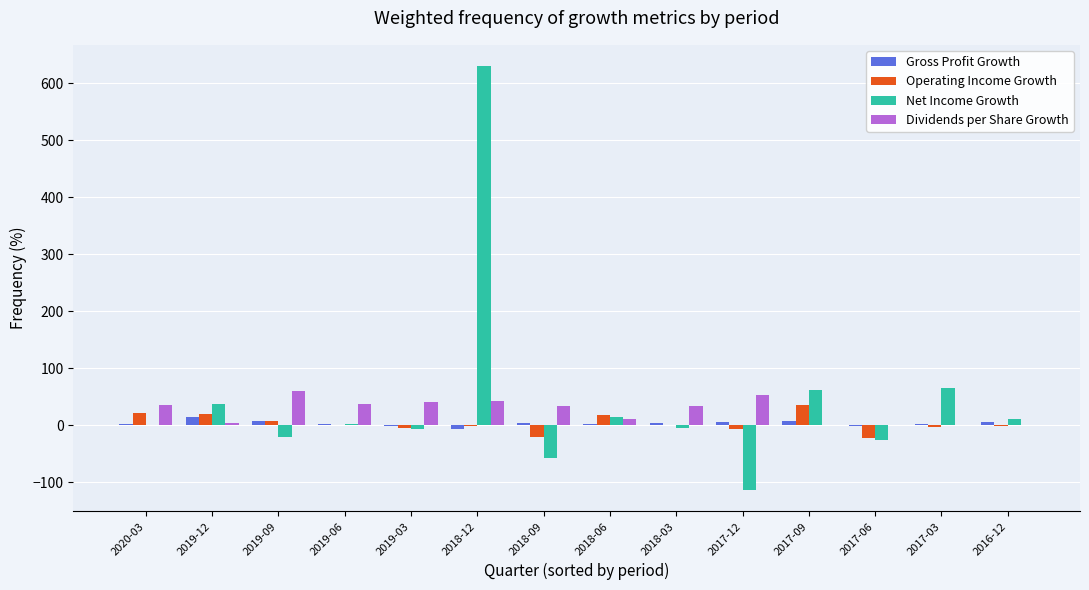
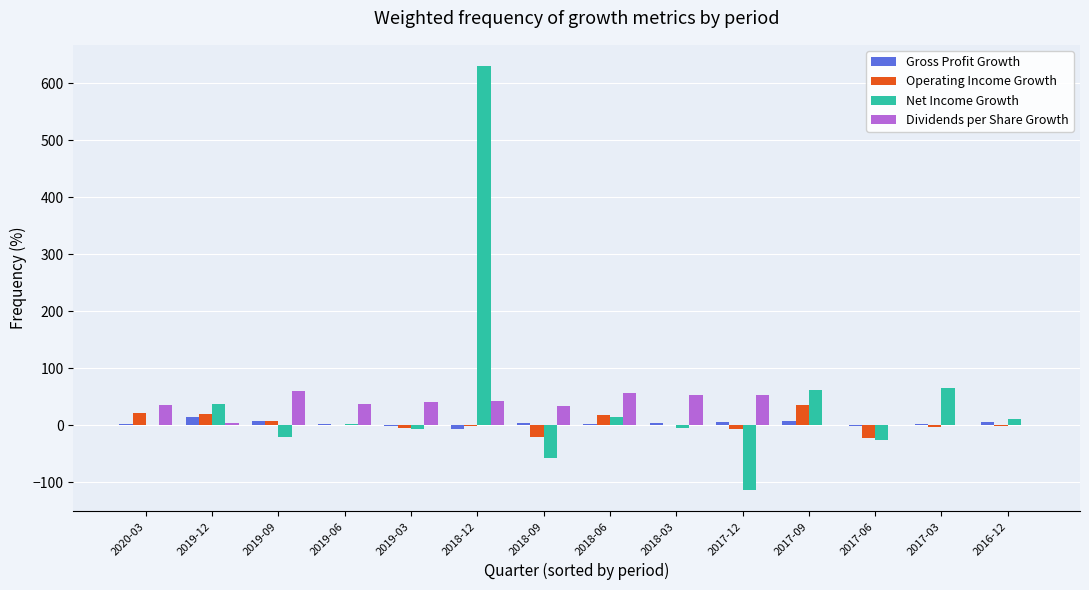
  {
    "Gross Profit Growth": {
      "2019-12": 20,
      "2019-09": 10,
      "2018-12": -10,
      "2018-03": 0,
      "2017-12": 10,
      "2017-09": 10,
      "2016-12": 10
    },
    "Operating Income Growth": {
      "2020-03": 20,
      "2019-12": 20,
      "2019-09": 10,
      "2019-06": 0,
      "2018-09": -20,
      "2018-06": 20,
      "2018-03": 0,
      "2017-12": -10,
      "2017-09": 40,
      "2017-06": -20
    },
    "Net Income Growth": {
      "2020-03": 0,
      "2019-12": 40,
      "2019-09": -20,
      "2019-03": -10,
      "2018-12": 630,
      "2018-09": -60,
      "2018-06": 10,
      "2018-03": -10,
      "2017-12": -110,
      "2017-09": 60,
      "2017-06": -30,
      "2017-03": 60,
      "2016-12": 10
    },
    "Dividends per Share Growth": {
      "2020-03": 30,
      "2019-12": 0,
      "2019-09": 60,
      "2019-06": 40,
      "2019-03": 40,
      "2018-12": 40,
      "2018-09": 30,
-     "2018-06": 10,
-     "2018-03": 30,
+     "2018-06": 60,
+     "2018-03": 50,
      "2017-12": 50,
      "2017-09": 0,
      "2017-06": 0,
      "2017-03": 0,
      "2016-12": 0
    }
  }
